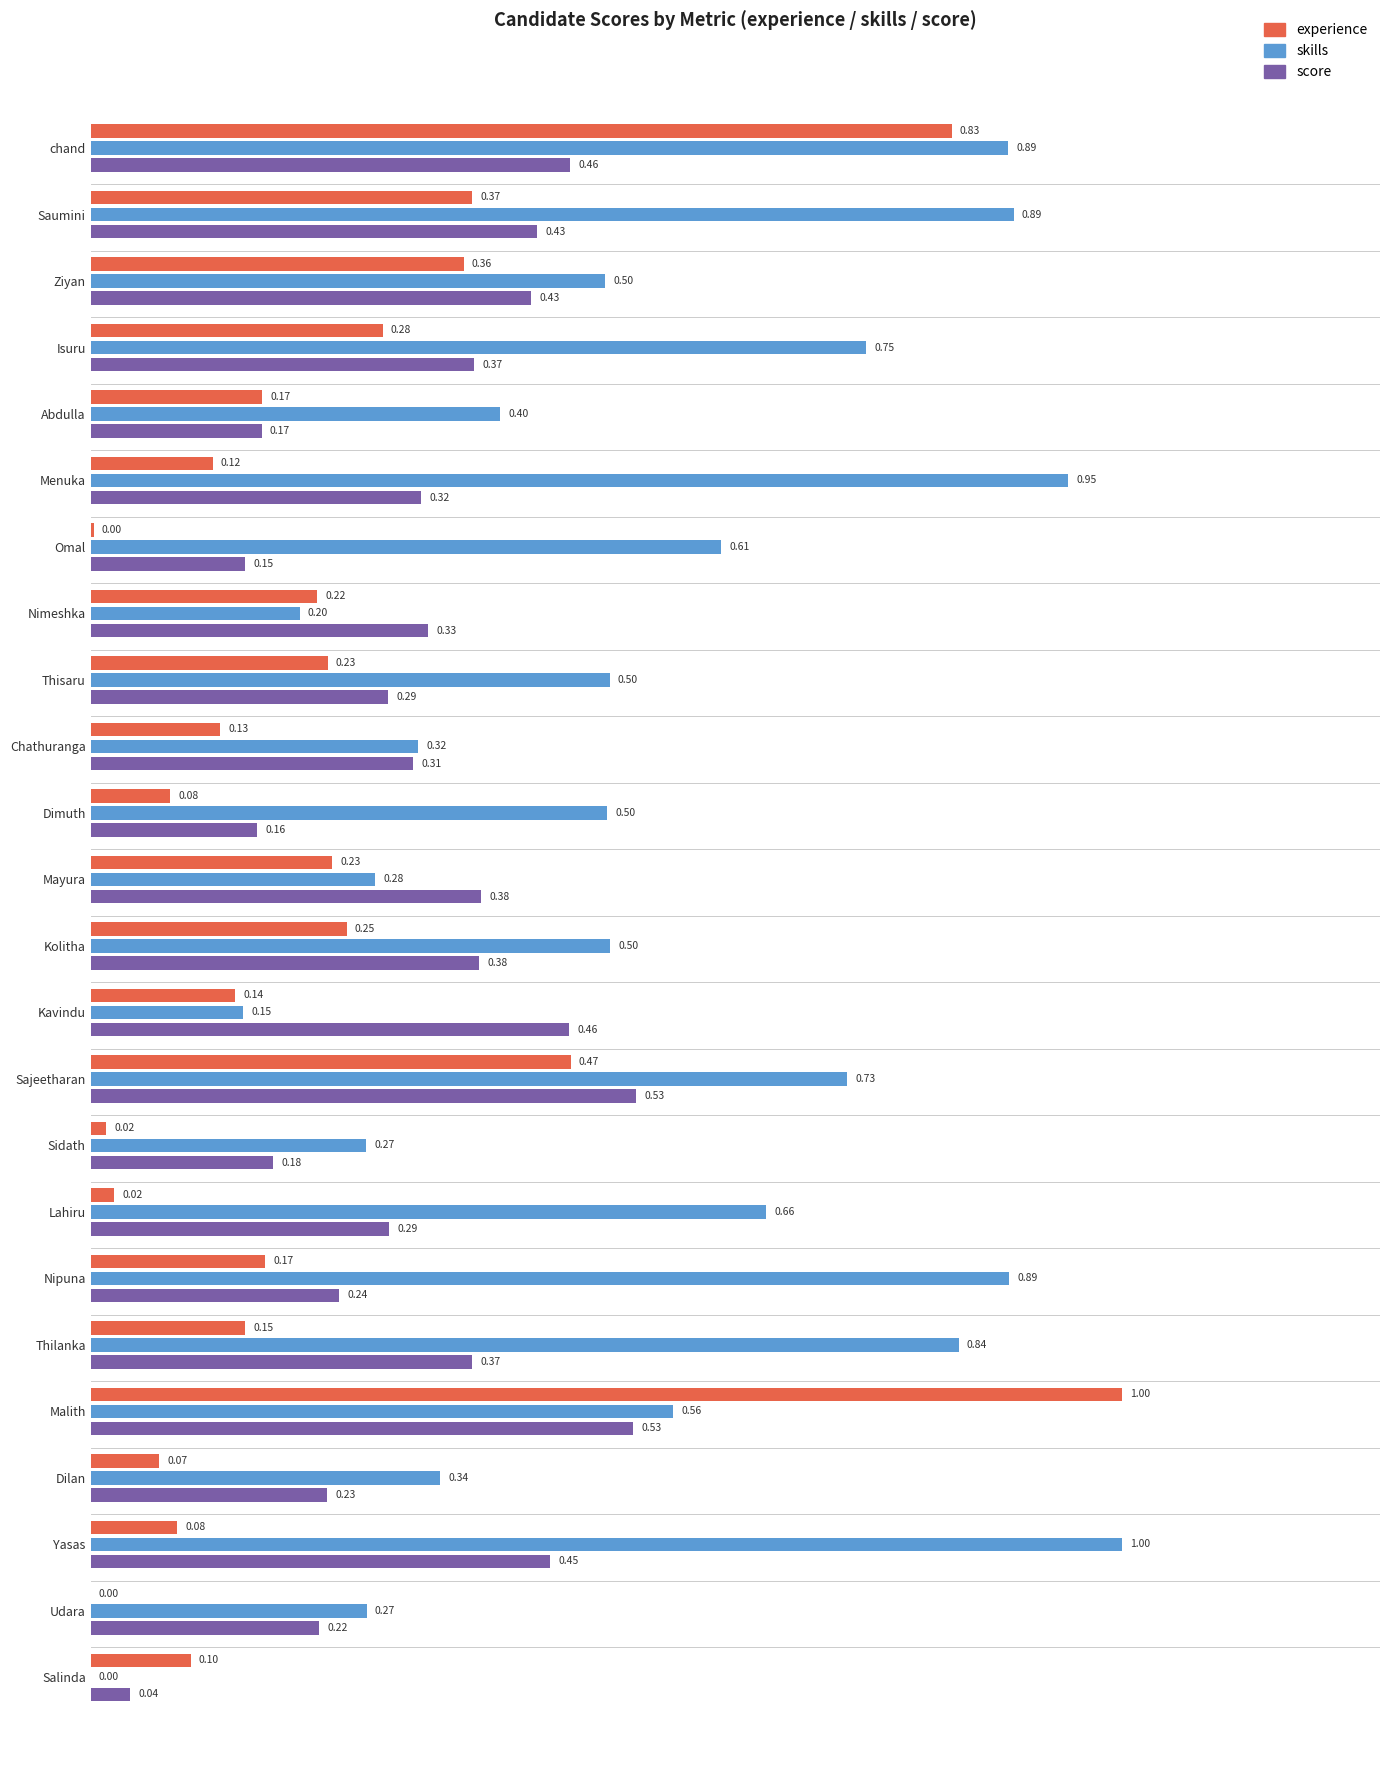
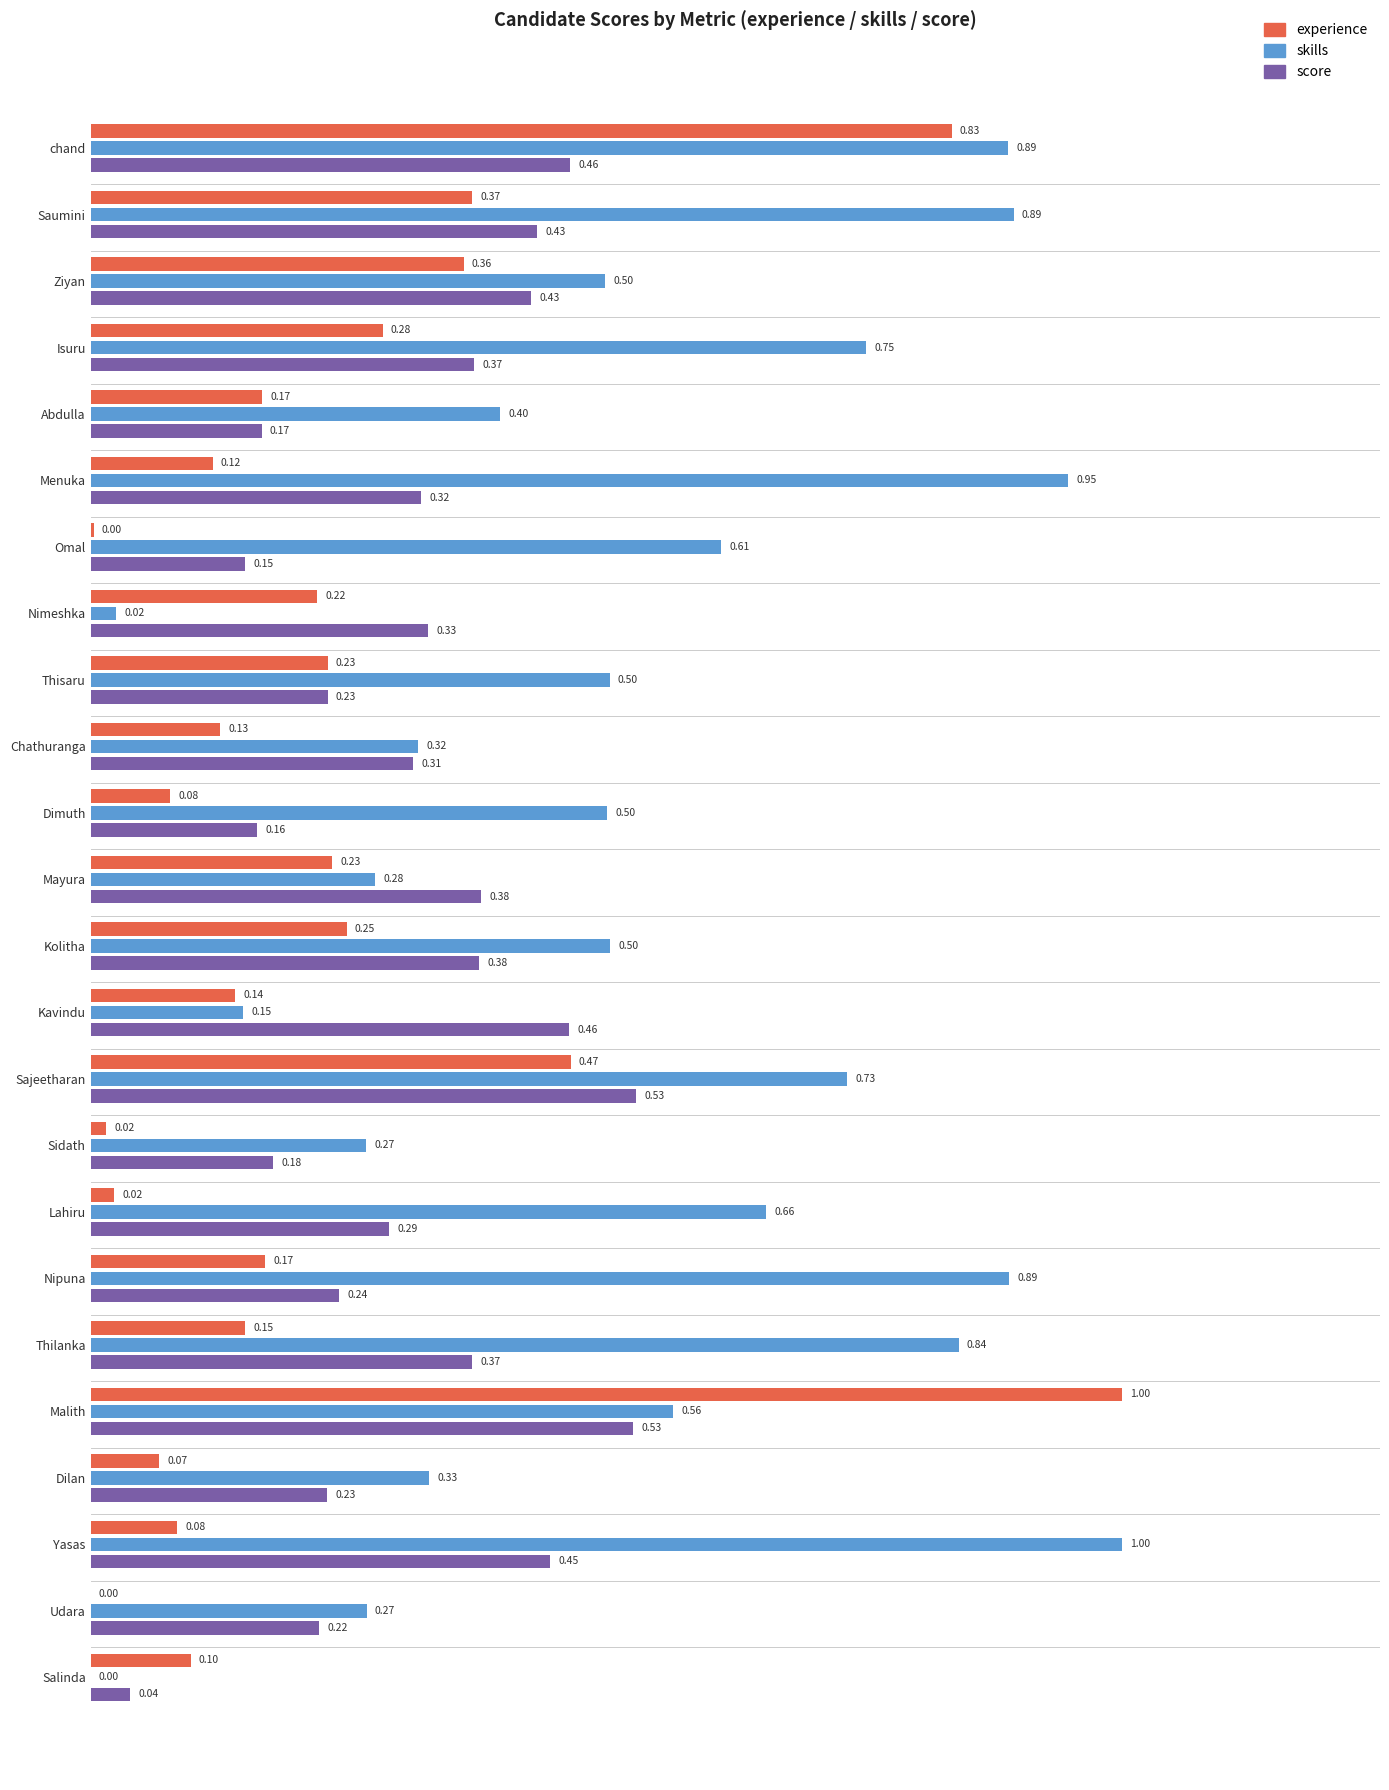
  {
    "experience": {
      "chand": 0.83,
      "Saumini": 0.37,
      "Ziyan": 0.36,
      "Isuru": 0.28,
      "Abdulla": 0.17,
      "Menuka": 0.12,
      "Omal": 0.00,
      "Nimeshka": 0.22,
      "Thisaru": 0.23,
      "Chathuranga": 0.13,
      "Dimuth": 0.08,
      "Mayura": 0.23,
      "Kolitha": 0.25,
      "Kavindu": 0.14,
      "Sajeetharan": 0.47,
      "Sidath": 0.02,
      "Lahiru": 0.02,
      "Nipuna": 0.17,
      "Thilanka": 0.15,
      "Malith": 1.00,
      "Dilan": 0.07,
      "Yasas": 0.08,
      "Udara": 0.00,
      "Salinda": 0.10
    },
    "skills": {
      "chand": 0.89,
      "Saumini": 0.89,
      "Ziyan": 0.50,
      "Isuru": 0.75,
      "Abdulla": 0.40,
      "Menuka": 0.95,
      "Omal": 0.61,
-     "Nimeshka": 0.20,
+     "Nimeshka": 0.02,
      "Thisaru": 0.50,
      "Chathuranga": 0.32,
      "Dimuth": 0.50,
      "Mayura": 0.28,
      "Kolitha": 0.50,
      "Kavindu": 0.15,
      "Sajeetharan": 0.73,
      "Sidath": 0.27,
      "Lahiru": 0.66,
      "Nipuna": 0.89,
      "Thilanka": 0.84,
      "Malith": 0.56,
-     "Dilan": 0.34,
+     "Dilan": 0.33,
      "Yasas": 1.00,
      "Udara": 0.27,
      "Salinda": 0.00
    },
    "score": {
      "chand": 0.46,
      "Saumini": 0.43,
      "Ziyan": 0.43,
      "Isuru": 0.37,
      "Abdulla": 0.17,
      "Menuka": 0.32,
      "Omal": 0.15,
      "Nimeshka": 0.33,
-     "Thisaru": 0.29,
+     "Thisaru": 0.23,
      "Chathuranga": 0.31,
      "Dimuth": 0.16,
      "Mayura": 0.38,
      "Kolitha": 0.38,
      "Kavindu": 0.46,
      "Sajeetharan": 0.53,
      "Sidath": 0.18,
      "Lahiru": 0.29,
      "Nipuna": 0.24,
      "Thilanka": 0.37,
      "Malith": 0.53,
      "Dilan": 0.23,
      "Yasas": 0.45,
      "Udara": 0.22,
      "Salinda": 0.04
    }
  }
